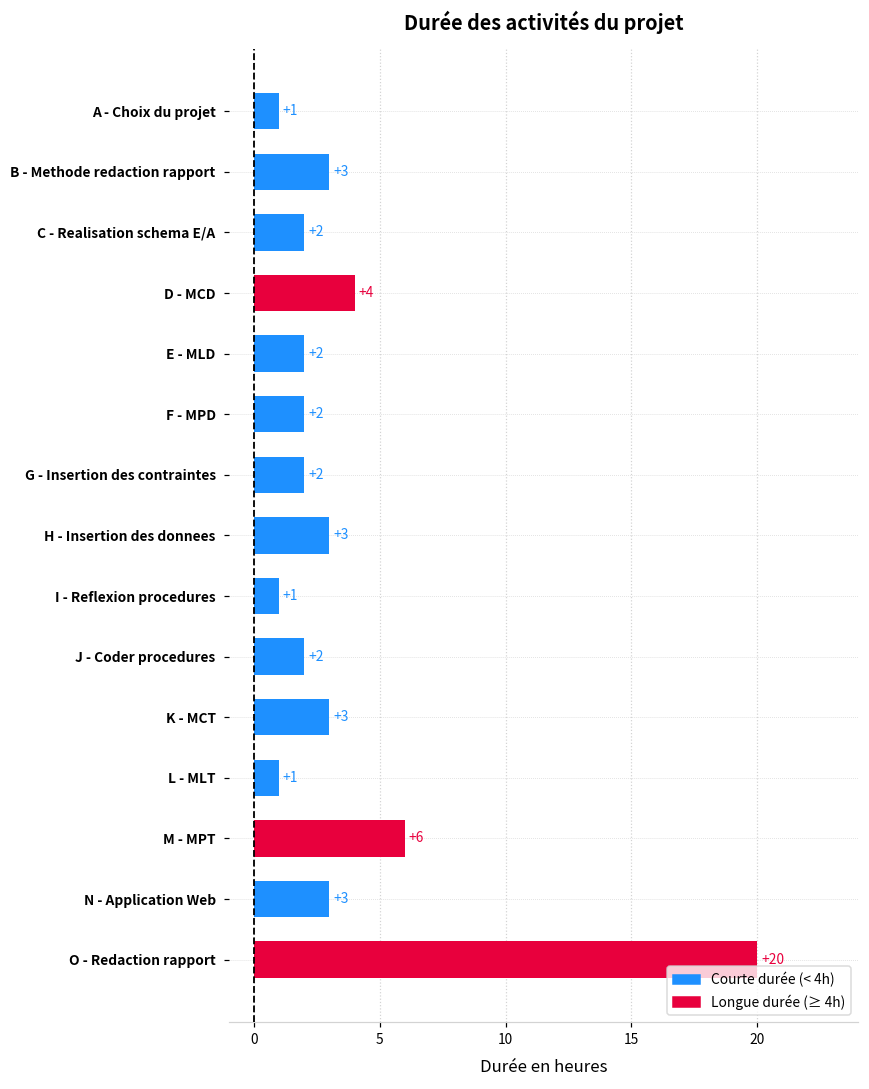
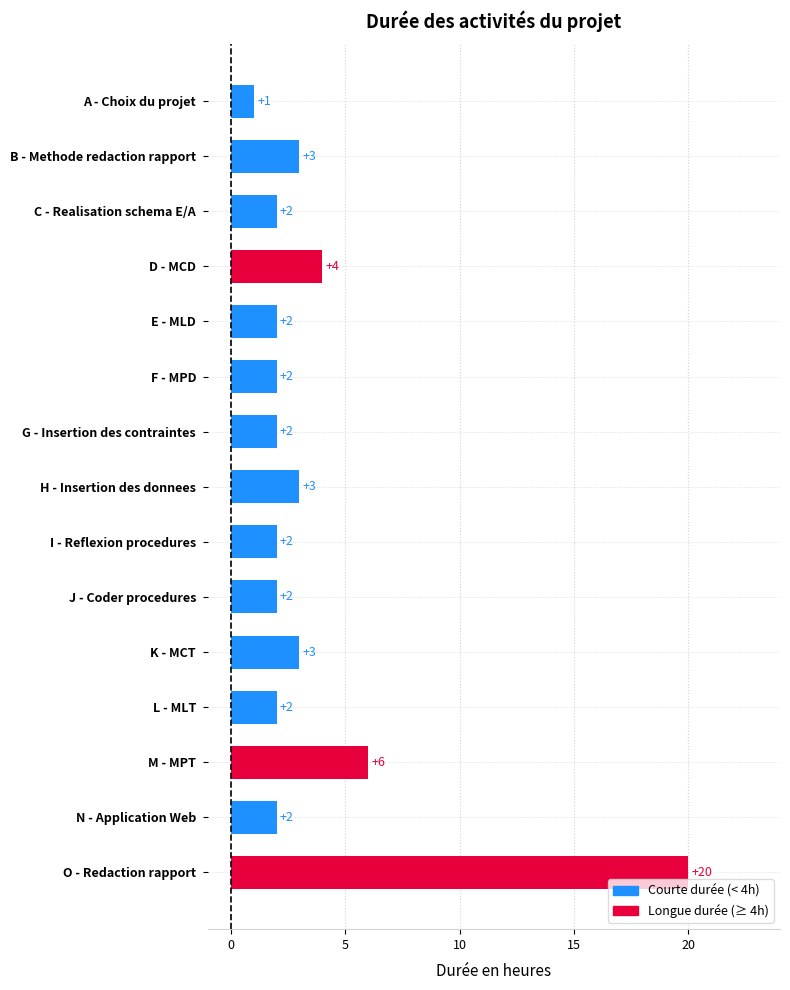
  {
    "A - Choix du projet": "+1",
    "B - Methode redaction rapport": "+3",
    "C - Realisation schema E/A": "+2",
    "D - MCD": "+4",
    "E - MLD": "+2",
    "F - MPD": "+2",
    "G - Insertion des contraintes": "+2",
    "H - Insertion des donnees": "+3",
-   "I - Reflexion procedures": "+1",
+   "I - Reflexion procedures": "+2",
    "J - Coder procedures": "+2",
    "K - MCT": "+3",
-   "L - MLT": "+1",
+   "L - MLT": "+2",
    "M - MPT": "+6",
-   "N - Application Web": "+3",
+   "N - Application Web": "+2",
    "O - Redaction rapport": "+20"
  }
